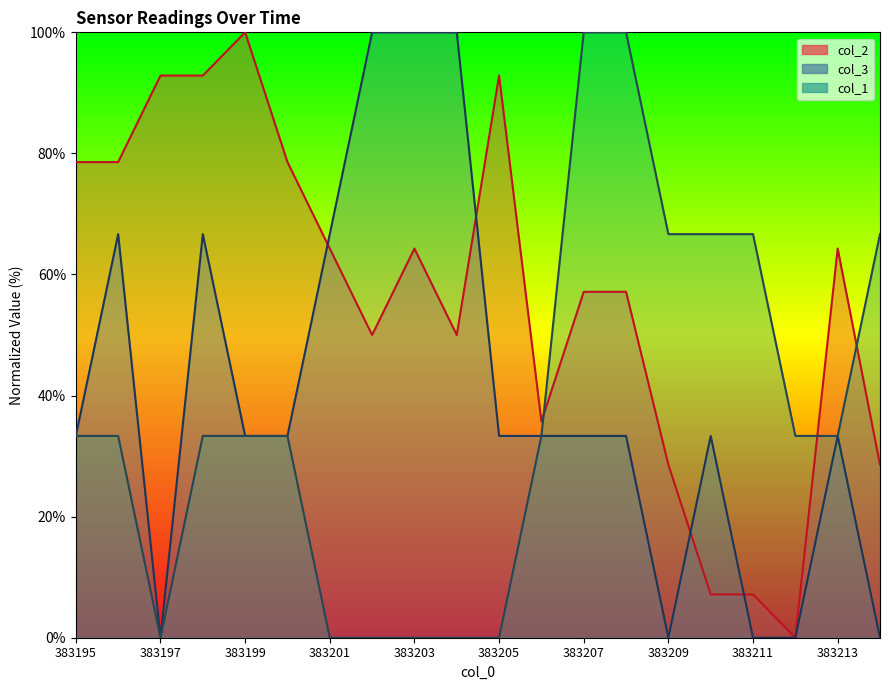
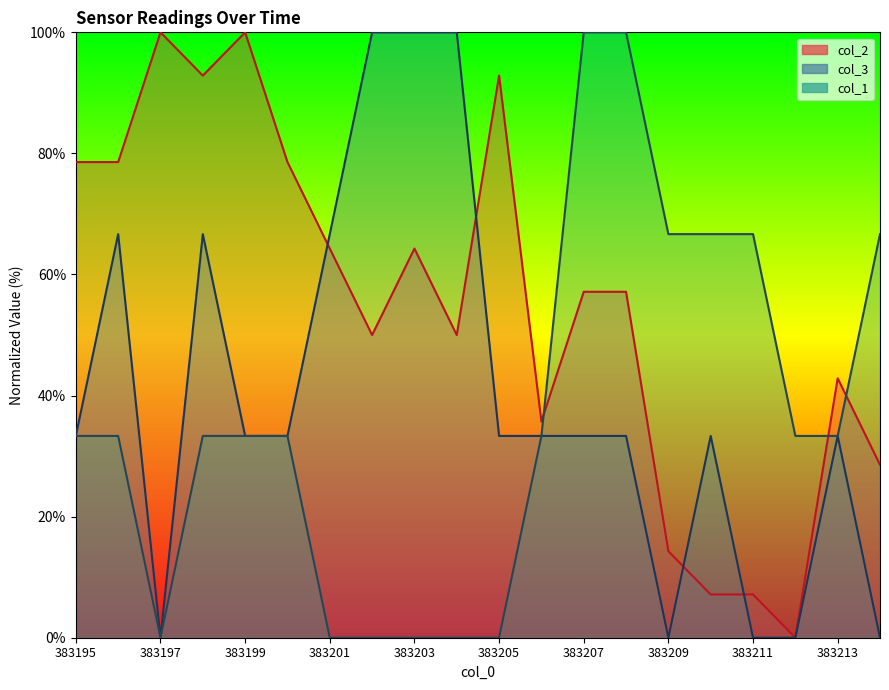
  {
    "col_2": {
      "383195": "79%",
-     "383197": "93%",
+     "383197": "100%",
      "383199": "100%",
      "383201": "64%",
      "383203": "64%",
      "383205": "93%",
      "383207": "57%",
-     "383209": "29%",
+     "383209": "14%",
      "383211": "7%",
-     "383213": "64%"
+     "383213": "43%"
    }
  }
